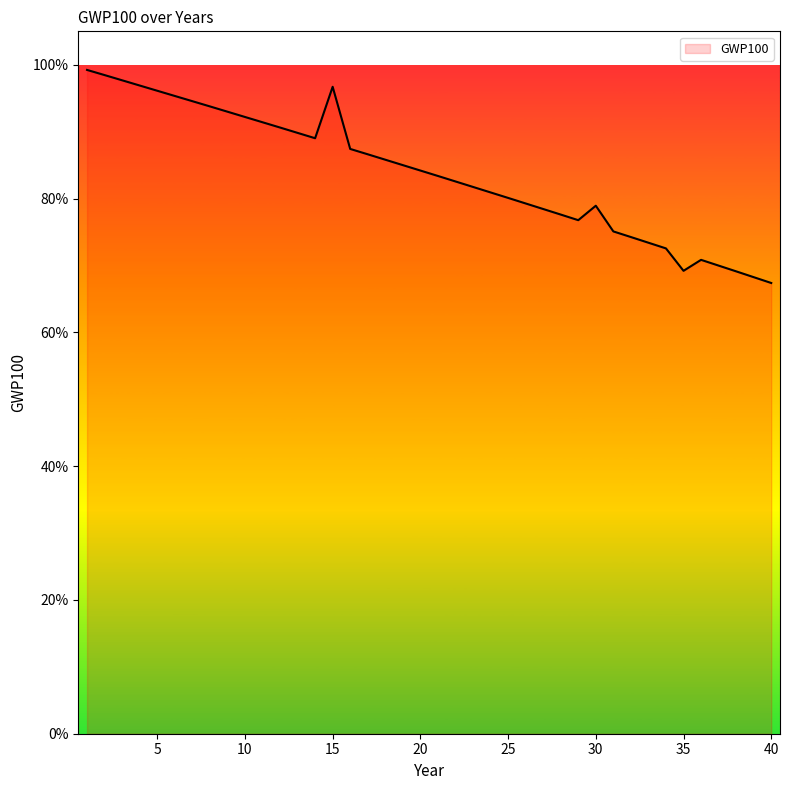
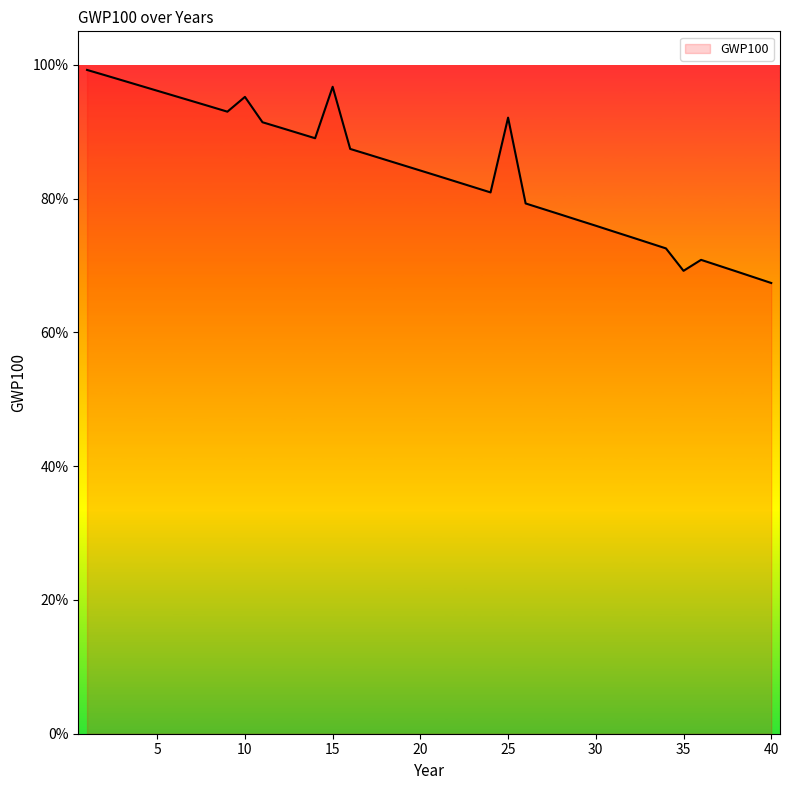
  {
    "5": "96%",
-   "10": "92%",
+   "10": "95%",
    "15": "97%",
    "20": "84%",
-   "25": "80%",
-   "30": "79%",
+   "25": "92%",
+   "30": "76%",
    "35": "69%",
    "40": "67%"
  }
